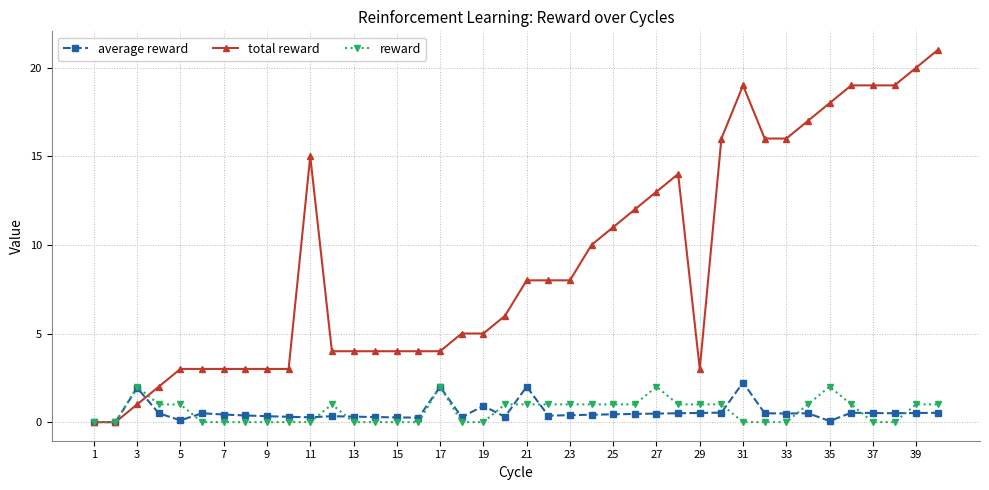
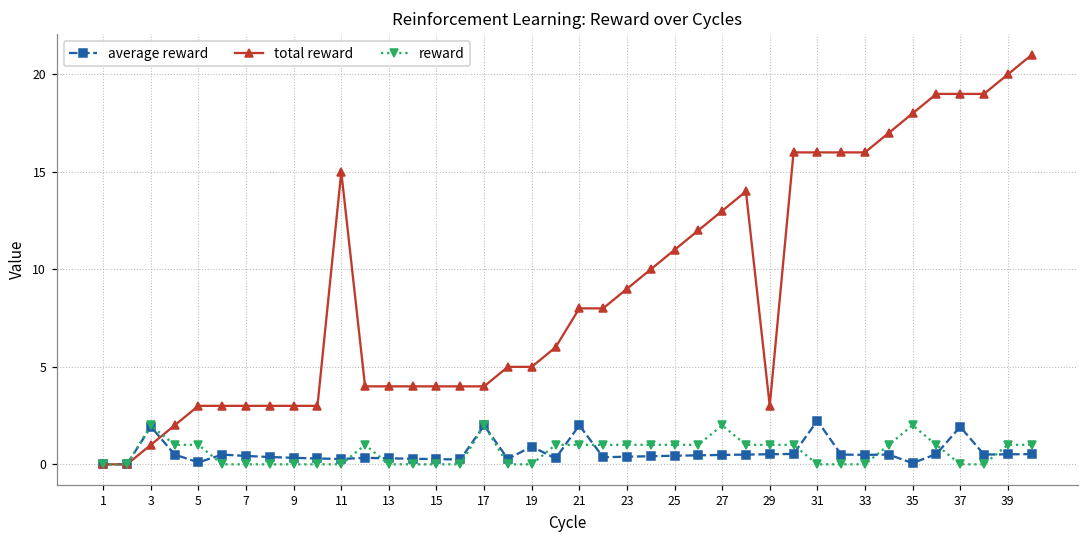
  {
    "average reward": {
      "5": 0.1,
      "7": 0.4,
      "9": 0.3,
      "11": 0.3,
      "13": 0.3,
      "15": 0.3,
      "19": 0.9,
      "21": 2.0,
      "23": 0.4,
      "25": 0.4,
      "27": 0.5,
      "29": 0.5,
      "31": 2.2,
      "33": 0.5,
      "35": 0.1,
-     "37": 0.5,
+     "37": 1.9,
      "39": 0.5
    },
    "total reward": {
      "3": 1,
      "5": 3,
      "7": 3,
      "9": 3,
      "11": 15,
      "13": 4,
      "15": 4,
      "17": 4,
      "19": 5,
      "21": 8,
-     "23": 8,
+     "23": 9,
      "25": 11,
      "27": 13,
      "29": 3,
-     "31": 19,
+     "31": 16,
      "33": 16,
      "35": 18,
      "37": 19,
      "39": 20
    },
    "reward": {
      "5": 1.0,
      "7": 0.0,
      "9": 0.0,
      "11": 0.0,
      "13": 0.0,
      "15": 0.0,
      "19": 0.0,
      "21": 1.0,
      "23": 1.0,
      "25": 1.0,
      "27": 2.0,
      "29": 1.0,
      "31": 0.0,
      "33": 0.0,
      "35": 2.0,
      "37": 0.0,
      "39": 1.0
    }
  }
